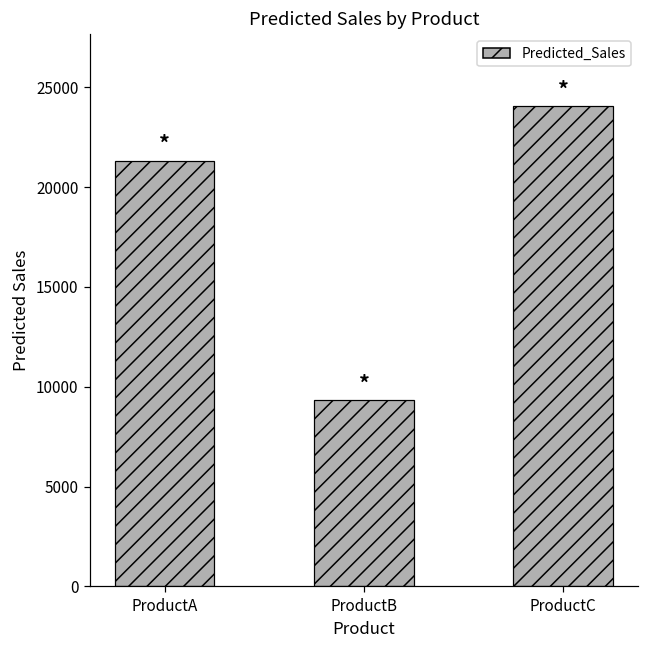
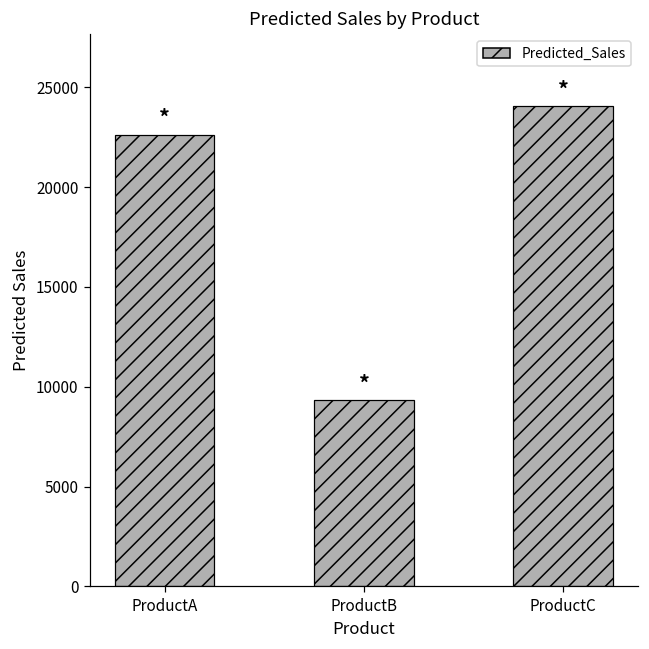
  {
-   "ProductA": 21300,
+   "ProductA": 22600,
    "ProductB": 9300,
    "ProductC": 24000
  }
